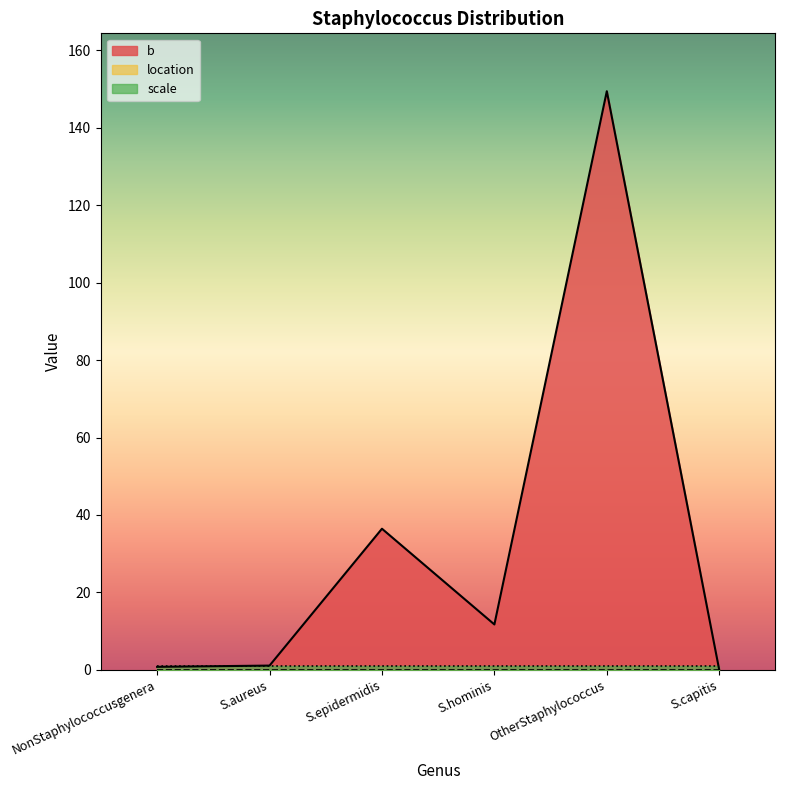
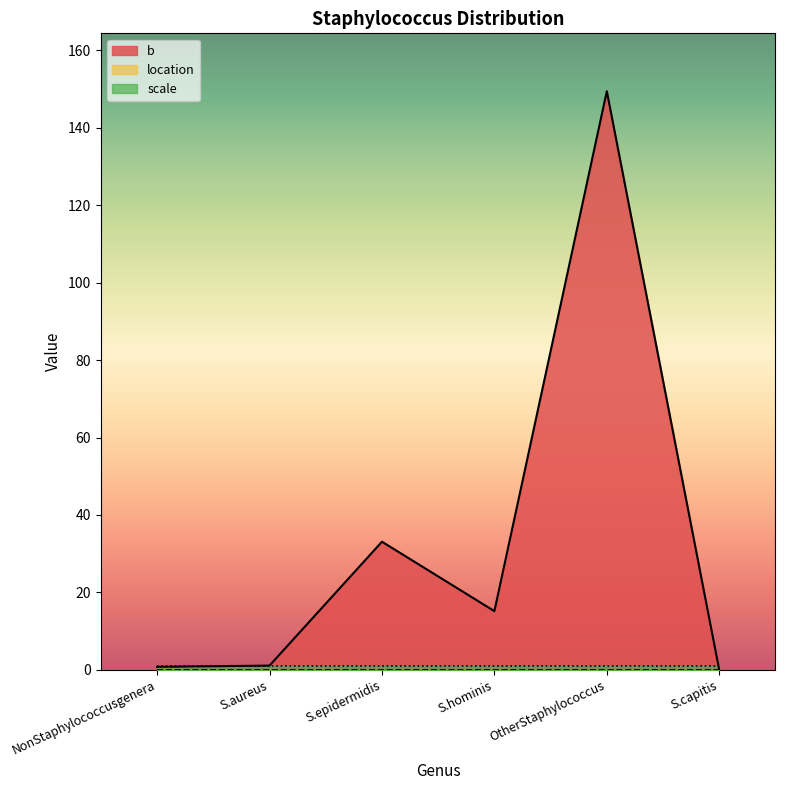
  {
    "b": {
-     "S.epidermidis": 36,
-     "S.hominis": 12,
+     "S.epidermidis": 33,
+     "S.hominis": 15,
      "OtherStaphylococcus": 149
    },
    "location": {
      "NonStaphylococcusgenera": 0,
      "S.aureus": 0,
      "S.epidermidis": 0,
      "S.hominis": 0,
      "OtherStaphylococcus": 0
    },
    "scale": {
      "S.epidermidis": 1,
      "S.hominis": 1,
      "OtherStaphylococcus": 1,
      "S.capitis": 1
    }
  }
